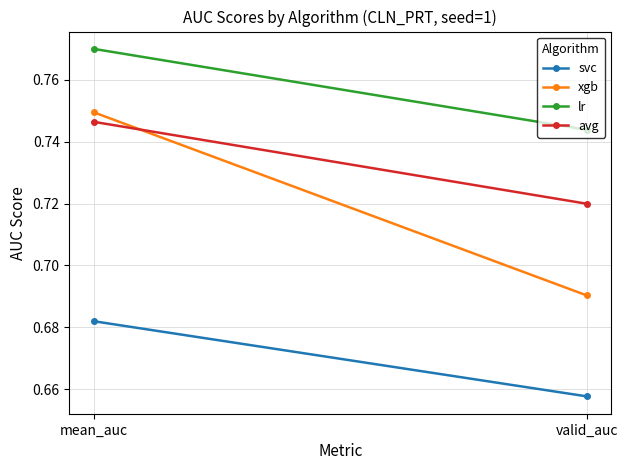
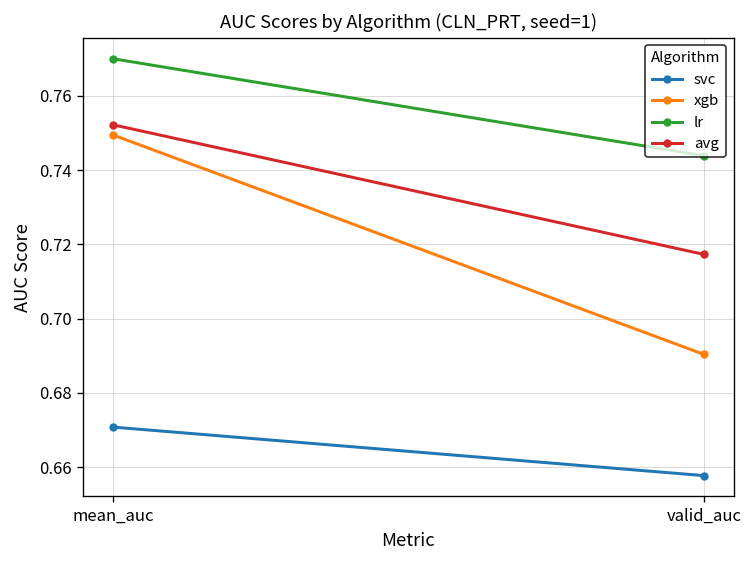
  {
    "svc": {
-     "mean_auc": 0.682,
+     "mean_auc": 0.671,
      "valid_auc": 0.658
    },
    "xgb": {
      "mean_auc": 0.749,
      "valid_auc": 0.690
    },
    "lr": {
      "mean_auc": 0.770
    },
    "avg": {
-     "mean_auc": 0.746,
-     "valid_auc": 0.720
+     "mean_auc": 0.752,
+     "valid_auc": 0.717
    }
  }
